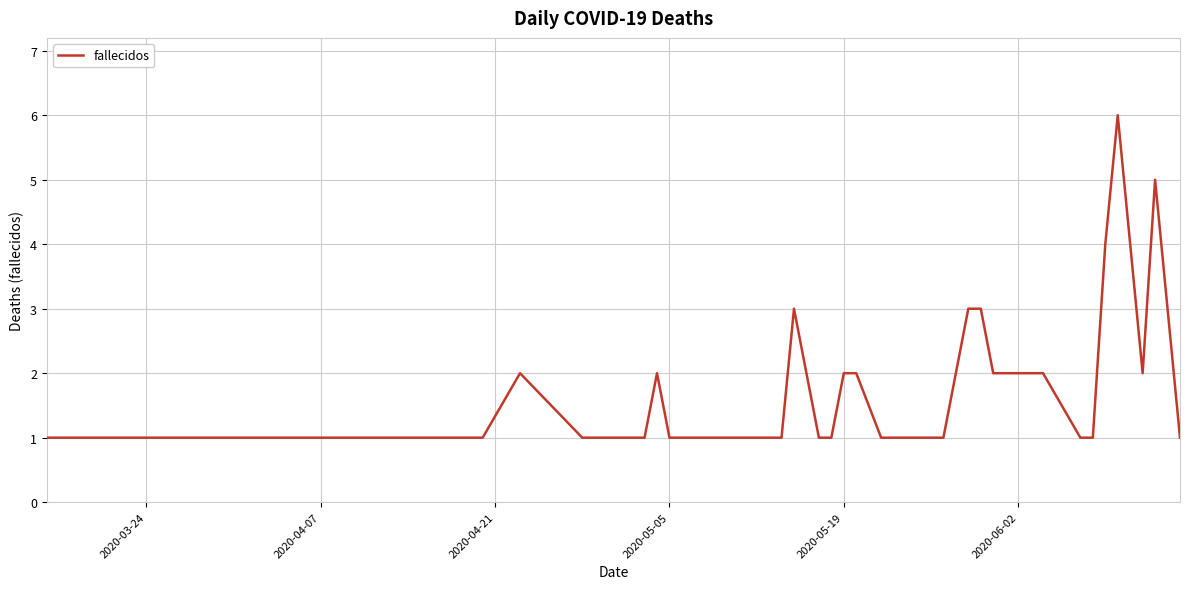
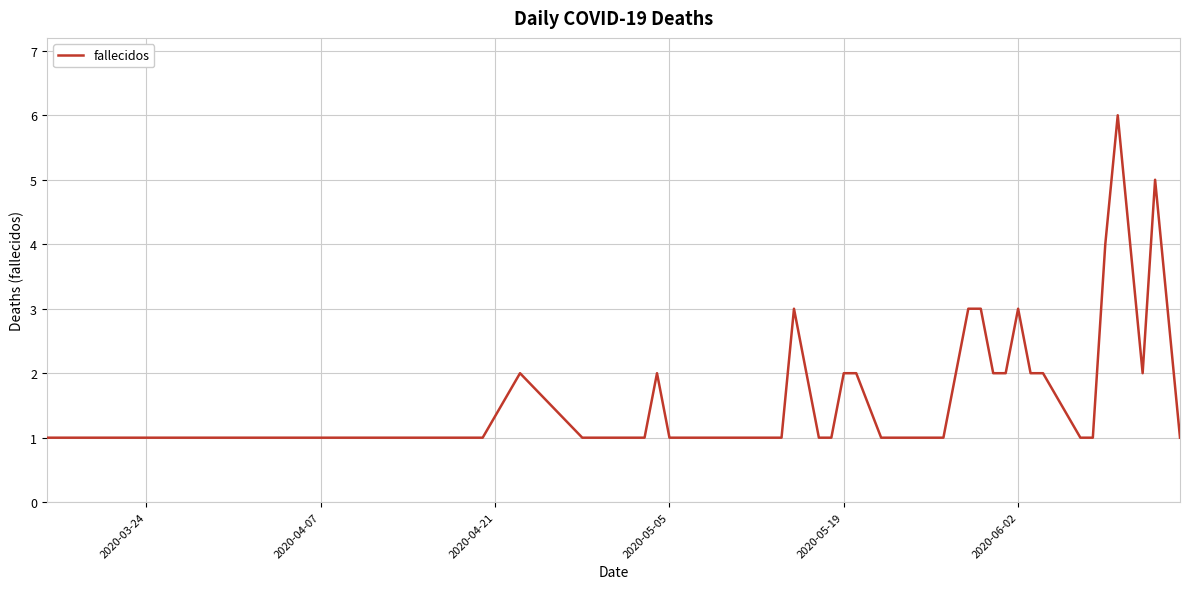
  {
    "2020-05-05": 1,
    "2020-05-19": 2,
-   "2020-06-02": 2
+   "2020-06-02": 3
  }
